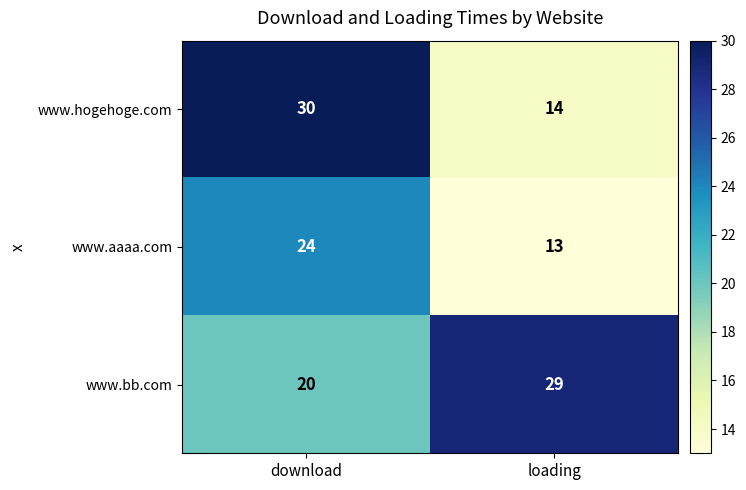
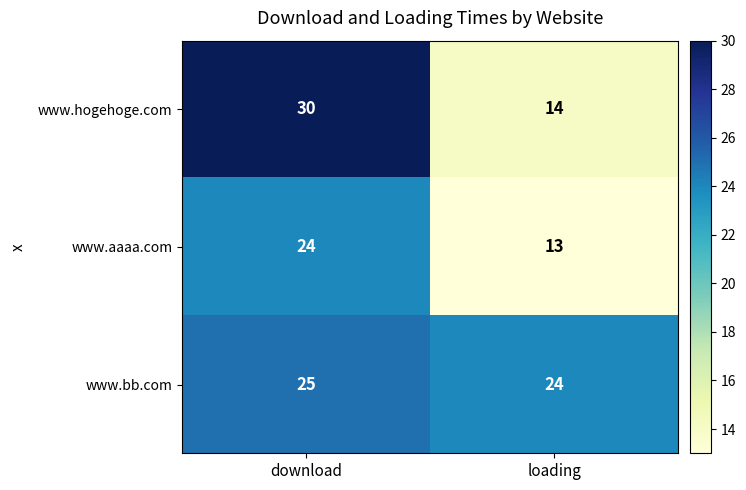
  {
    "www.hogehoge.com": {
      "download": 30,
      "loading": 14
    },
    "www.aaaa.com": {
      "download": 24,
      "loading": 13
    },
    "www.bb.com": {
-     "download": 20,
-     "loading": 29
+     "download": 25,
+     "loading": 24
    }
  }
